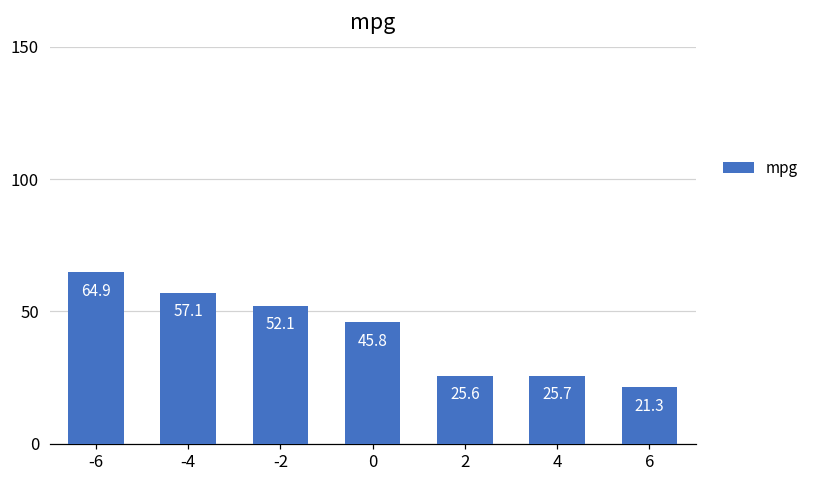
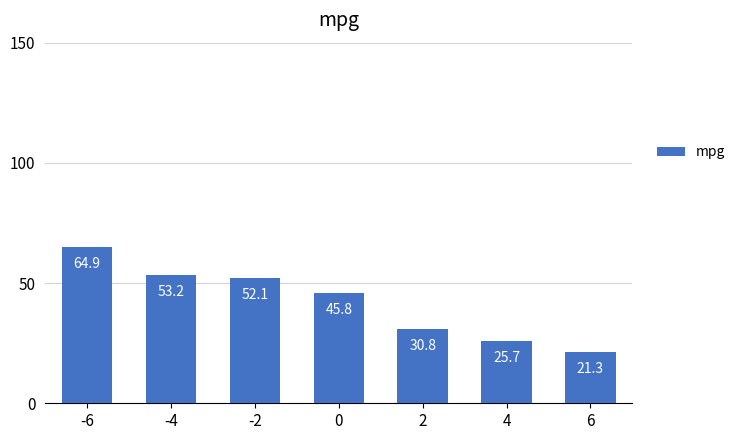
  {
    "-6": 64.9,
-   "-4": 57.1,
+   "-4": 53.2,
    "-2": 52.1,
    "0": 45.8,
-   "2": 25.6,
+   "2": 30.8,
    "4": 25.7,
    "6": 21.3
  }
